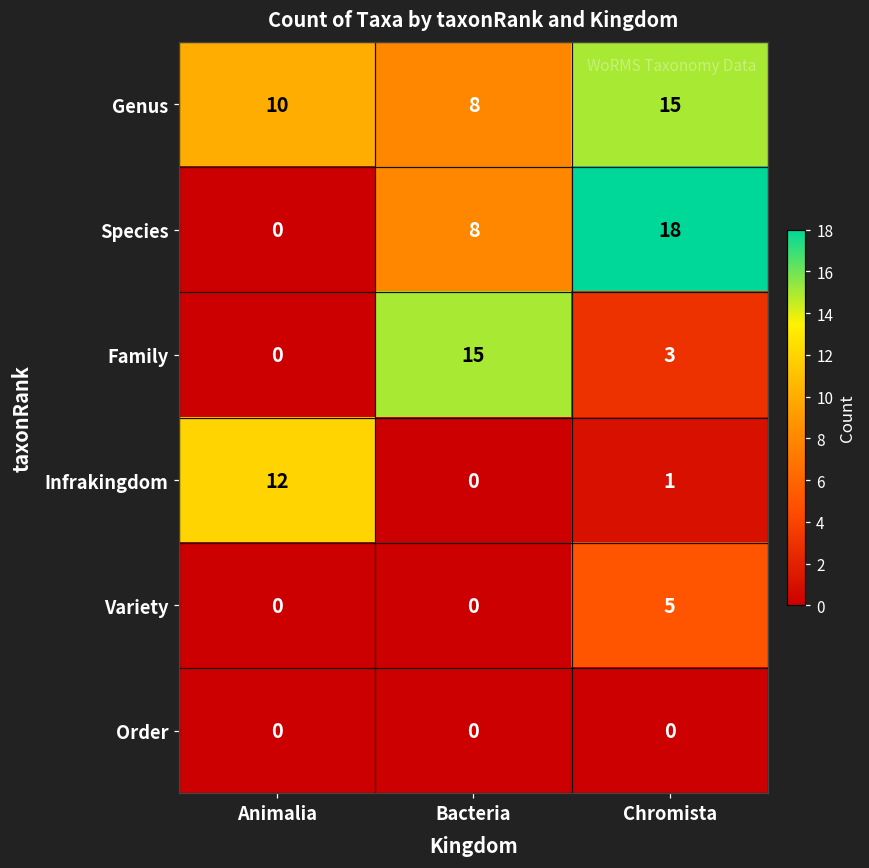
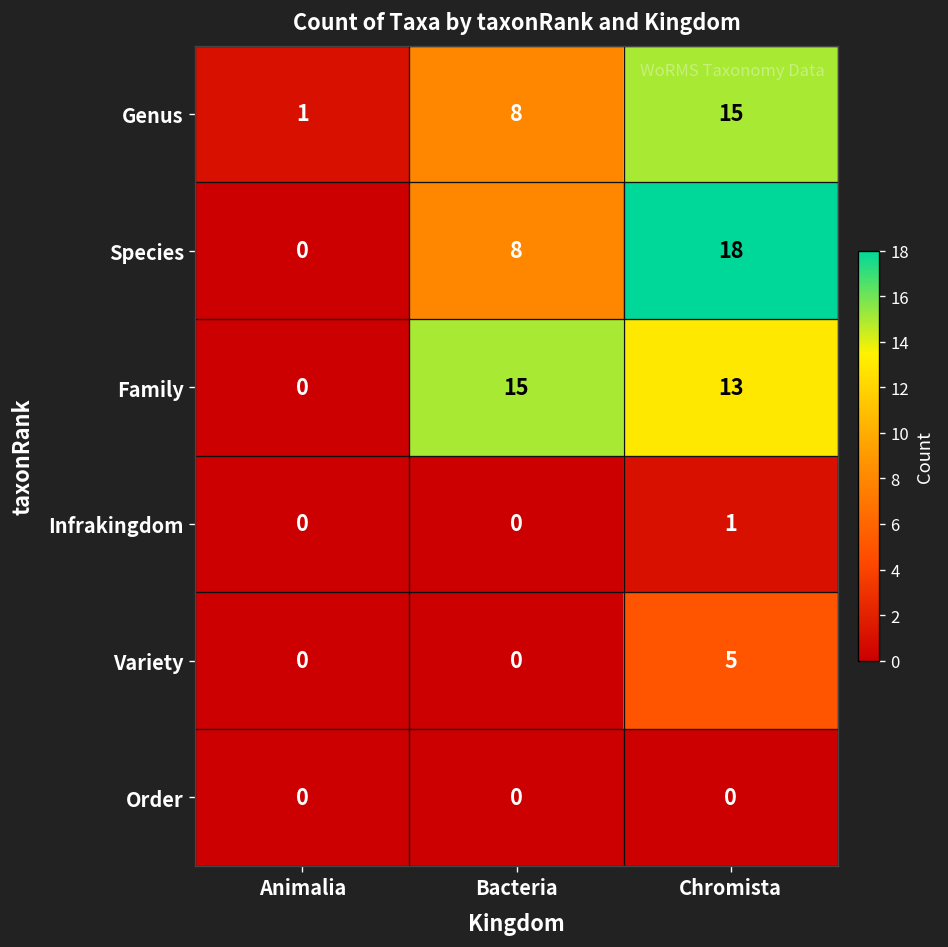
  {
    "Genus": {
-     "Animalia": 10,
+     "Animalia": 1,
      "Bacteria": 8
    },
    "Species": {
      "Animalia": 0,
      "Bacteria": 8,
      "Chromista": 18
    },
    "Family": {
      "Animalia": 0,
      "Bacteria": 15,
-     "Chromista": 3
+     "Chromista": 13
    },
    "Infrakingdom": {
-     "Animalia": 12,
+     "Animalia": 0,
      "Bacteria": 0,
      "Chromista": 1
    },
    "Variety": {
      "Animalia": 0,
      "Bacteria": 0,
      "Chromista": 5
    },
    "Order": {
      "Animalia": 0,
      "Bacteria": 0,
      "Chromista": 0
    }
  }
